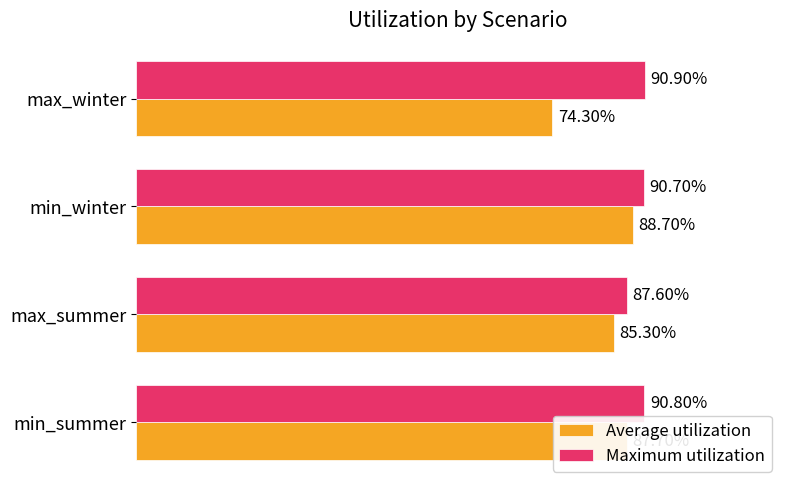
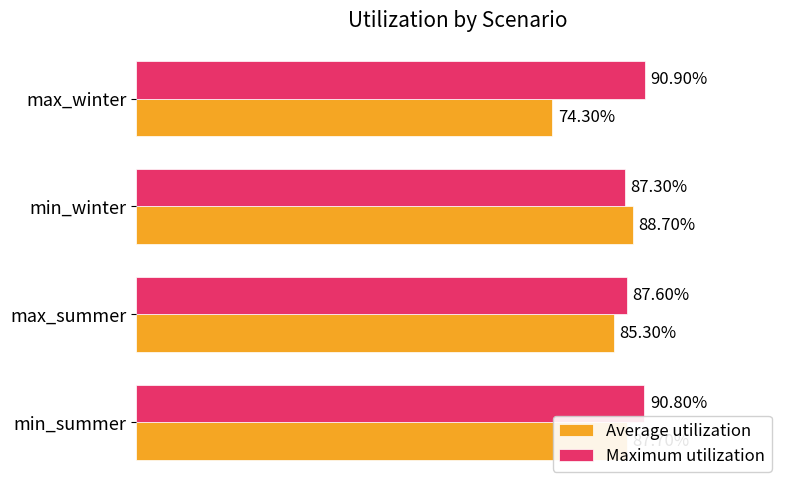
  {
    "Average utilization": {
      "max_winter": "74.30%",
      "min_winter": "88.70%",
      "max_summer": "85.30%"
    },
    "Maximum utilization": {
      "max_winter": "90.90%",
-     "min_winter": "90.70%",
+     "min_winter": "87.30%",
      "max_summer": "87.60%",
      "min_summer": "90.80%"
    }
  }
